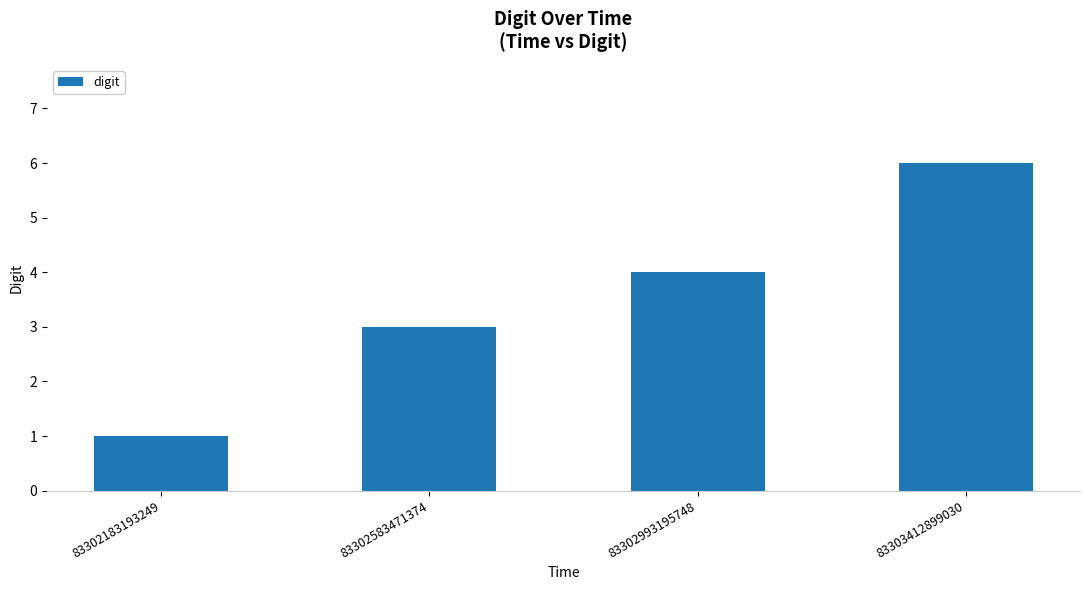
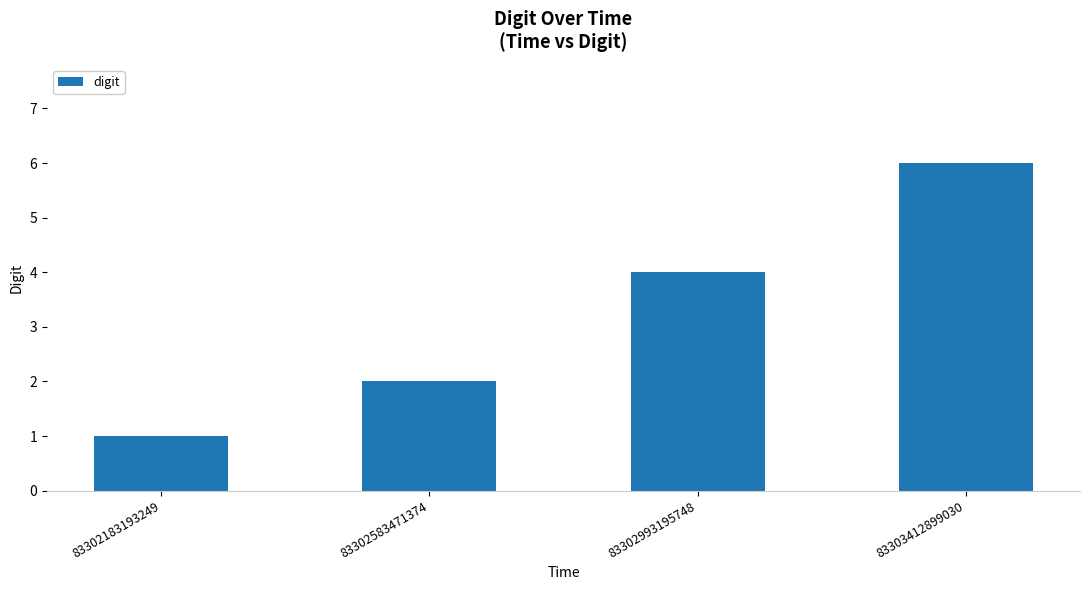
  {
    "83302183193249": 1,
-   "83302583471374": 3,
+   "83302583471374": 2,
    "83302993195748": 4,
    "83303412899030": 6
  }
